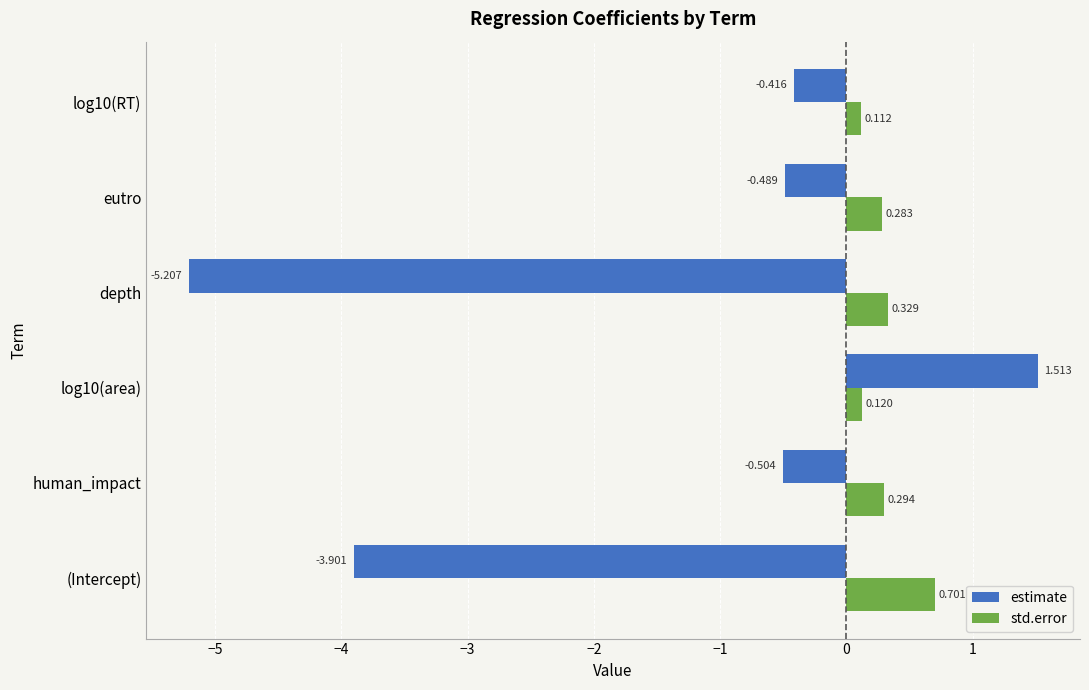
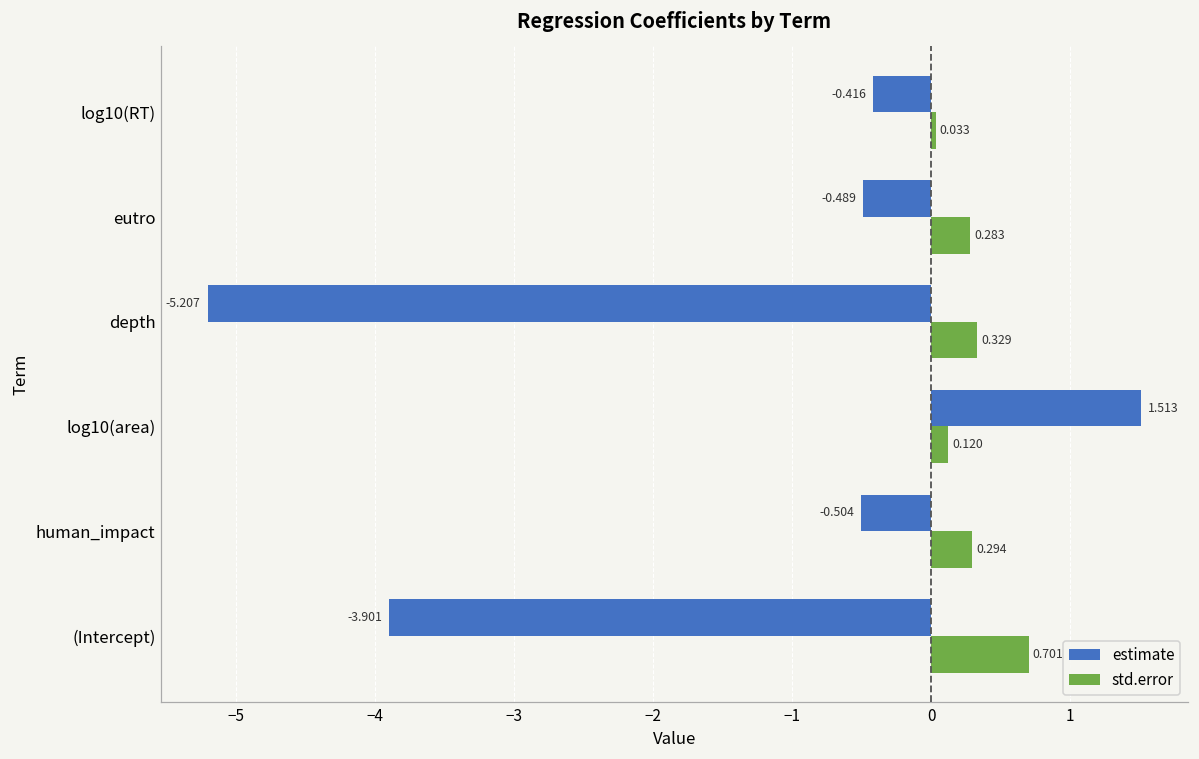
  {
    "estimate": {
      "log10(RT)": -0.416,
      "eutro": -0.489,
      "depth": -5.207,
      "log10(area)": 1.513,
      "human_impact": -0.504,
      "(Intercept)": -3.901
    },
    "std.error": {
-     "log10(RT)": 0.112,
+     "log10(RT)": 0.033,
      "eutro": 0.283,
      "depth": 0.329,
      "log10(area)": 0.120,
      "human_impact": 0.294
    }
  }
